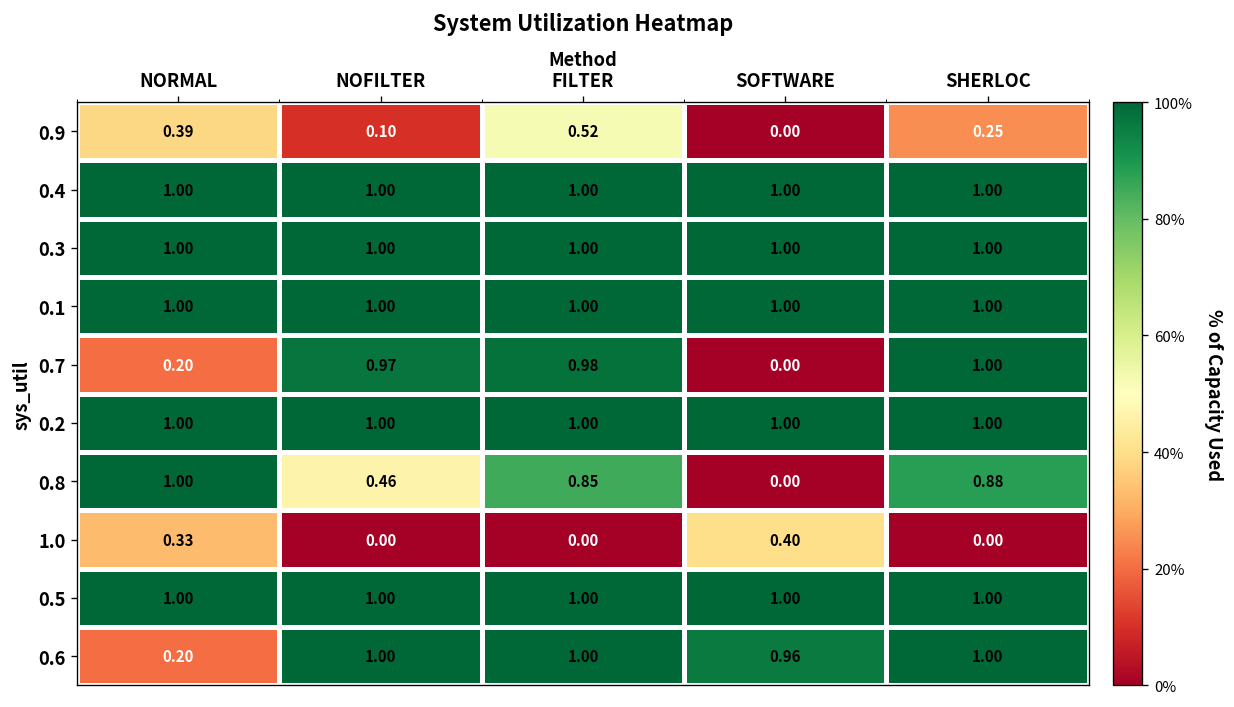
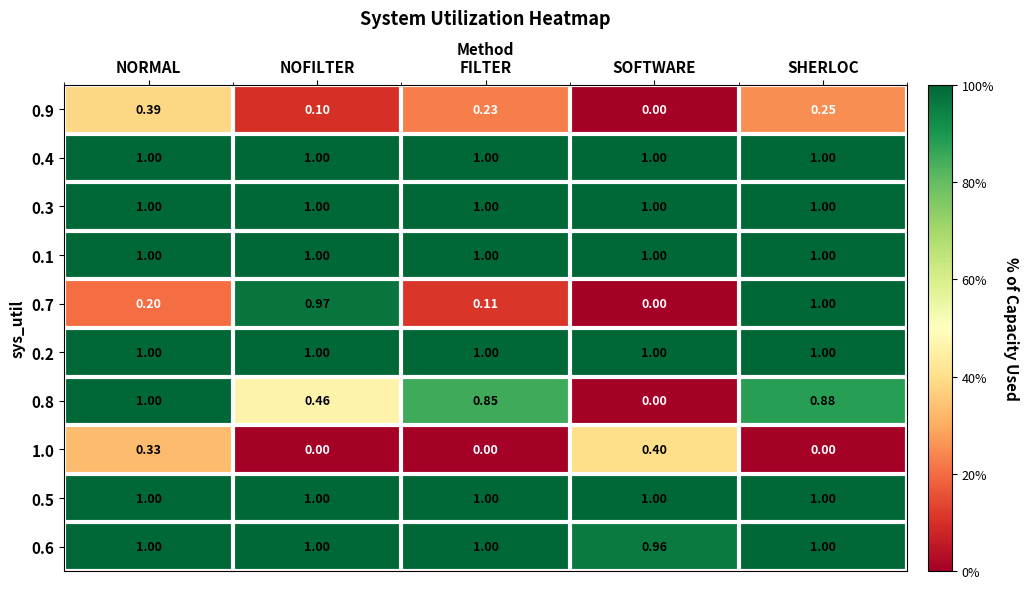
  {
    "0.9": {
      "NORMAL": 0.39,
      "NOFILTER": 0.10,
-     "FILTER": 0.52,
+     "FILTER": 0.23,
      "SOFTWARE": 0.00,
      "SHERLOC": 0.25
    },
    "0.4": {
      "NORMAL": 1.00,
      "NOFILTER": 1.00,
      "FILTER": 1.00,
      "SOFTWARE": 1.00,
      "SHERLOC": 1.00
    },
    "0.3": {
      "NORMAL": 1.00,
      "NOFILTER": 1.00,
      "FILTER": 1.00,
      "SOFTWARE": 1.00,
      "SHERLOC": 1.00
    },
    "0.1": {
      "NORMAL": 1.00,
      "NOFILTER": 1.00,
      "FILTER": 1.00,
      "SOFTWARE": 1.00,
      "SHERLOC": 1.00
    },
    "0.7": {
      "NORMAL": 0.20,
      "NOFILTER": 0.97,
-     "FILTER": 0.98,
+     "FILTER": 0.11,
      "SOFTWARE": 0.00,
      "SHERLOC": 1.00
    },
    "0.2": {
      "NORMAL": 1.00,
      "NOFILTER": 1.00,
      "FILTER": 1.00,
      "SOFTWARE": 1.00,
      "SHERLOC": 1.00
    },
    "0.8": {
      "NORMAL": 1.00,
      "NOFILTER": 0.46,
      "FILTER": 0.85,
      "SOFTWARE": 0.00,
      "SHERLOC": 0.88
    },
    "1.0": {
      "NORMAL": 0.33,
      "NOFILTER": 0.00,
      "FILTER": 0.00,
      "SOFTWARE": 0.40,
      "SHERLOC": 0.00
    },
    "0.5": {
      "NORMAL": 1.00,
      "NOFILTER": 1.00,
      "FILTER": 1.00,
      "SOFTWARE": 1.00,
      "SHERLOC": 1.00
    },
    "0.6": {
-     "NORMAL": 0.20,
+     "NORMAL": 1.00,
      "NOFILTER": 1.00,
      "FILTER": 1.00,
      "SOFTWARE": 0.96,
      "SHERLOC": 1.00
    }
  }
